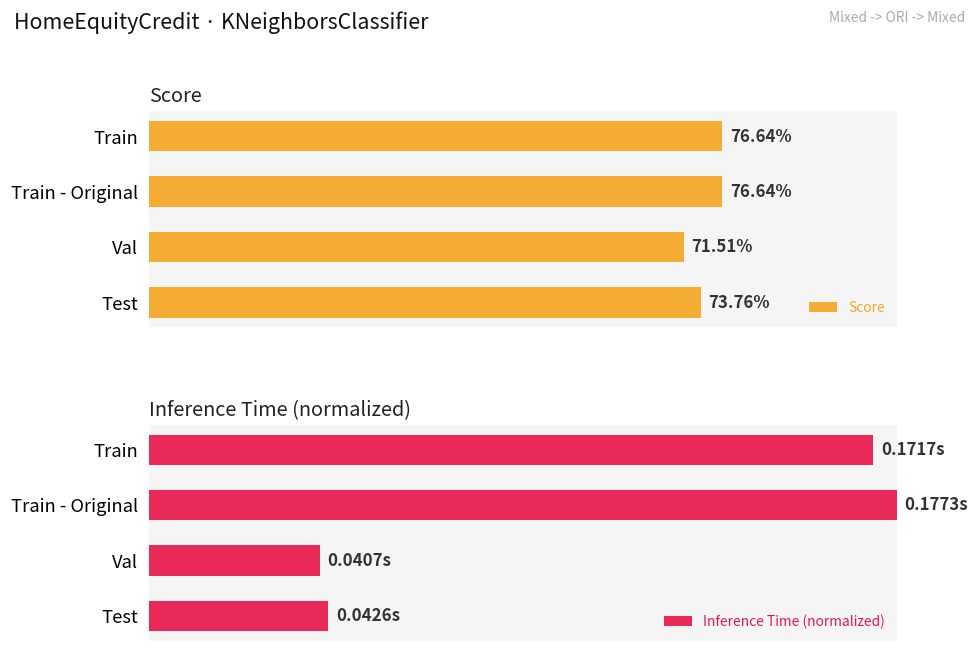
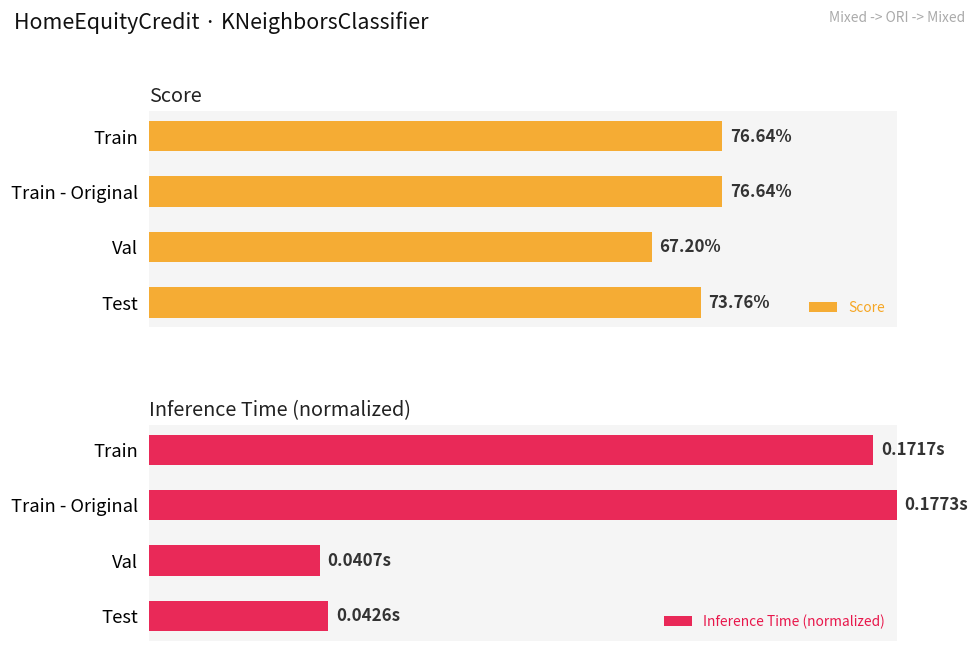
  {
    "Score": {
      "Train": "76.64%",
      "Train - Original": "76.64%",
-     "Val": "71.51%",
+     "Val": "67.20%",
      "Test": "73.76%"
    }
  }
